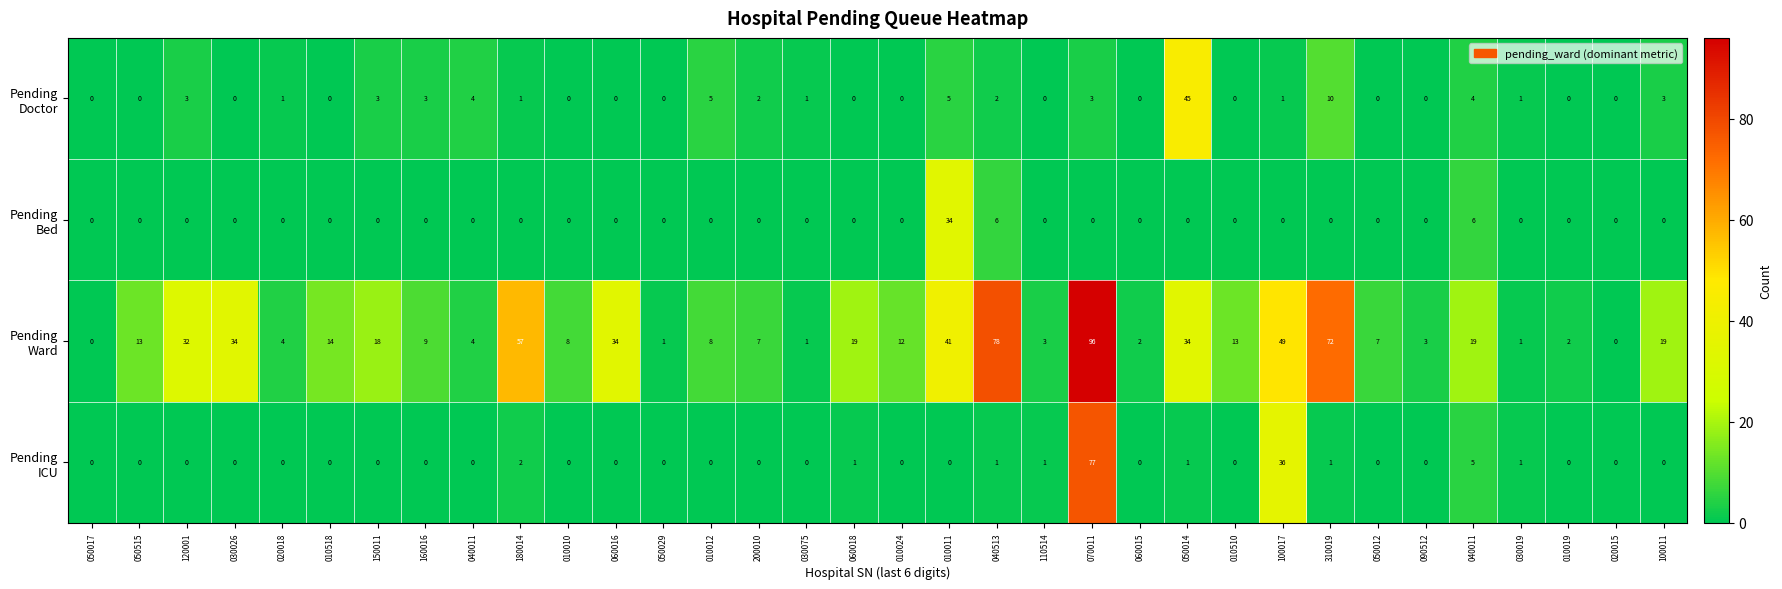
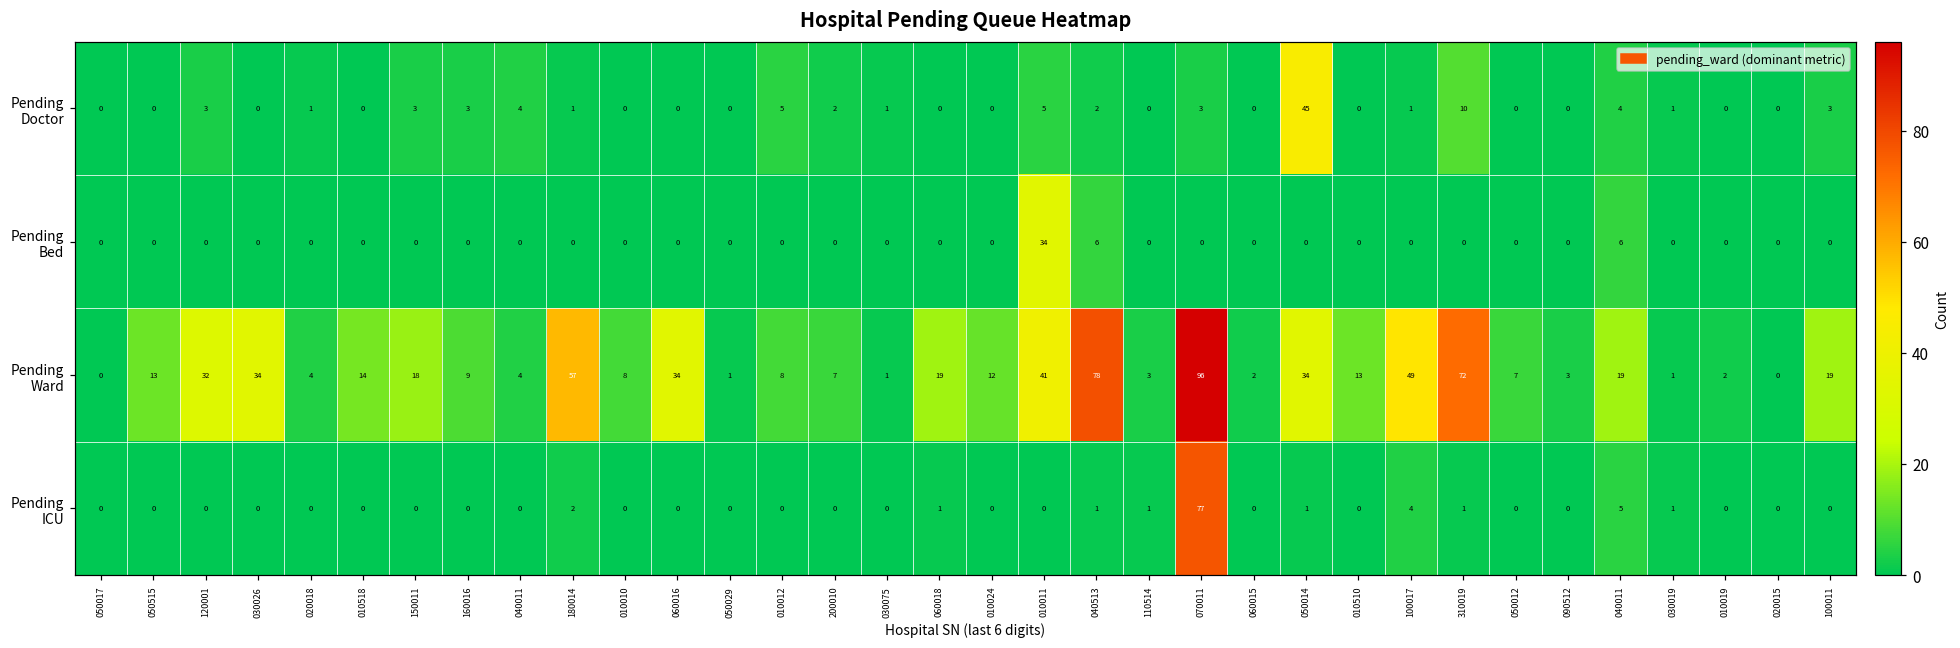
  {
    "Pending Doctor": {
      "050017": 0,
      "050515": 0,
      "120001": 3,
      "030026": 0,
      "020018": 1,
      "010518": 0,
      "150011": 3,
      "160016": 3,
      "180014": 1,
      "010010": 0,
      "060016": 0,
      "050029": 0,
      "010012": 5,
      "200010": 2,
      "030075": 1,
      "060018": 0,
      "010024": 0,
      "010011": 5,
      "040513": 2,
      "110514": 0,
      "070011": 3,
      "060015": 0,
      "050014": 45,
      "010510": 0,
      "100017": 1,
      "310019": 10,
      "050012": 0,
      "090512": 0,
      "030019": 1,
      "010019": 0,
      "020015": 0,
      "100011": 3
    },
    "Pending Bed": {
      "050017": 0,
      "050515": 0,
      "120001": 0,
      "030026": 0,
      "020018": 0,
      "010518": 0,
      "150011": 0,
      "160016": 0,
      "180014": 0,
      "010010": 0,
      "060016": 0,
      "050029": 0,
      "010012": 0,
      "200010": 0,
      "030075": 0,
      "060018": 0,
      "010024": 0,
      "010011": 34,
      "040513": 6,
      "110514": 0,
      "070011": 0,
      "060015": 0,
      "050014": 0,
      "010510": 0,
      "100017": 0,
      "310019": 0,
      "050012": 0,
      "090512": 0,
      "030019": 0,
      "010019": 0,
      "020015": 0,
      "100011": 0
    },
    "Pending Ward": {
      "050017": 0,
      "050515": 13,
      "120001": 32,
      "030026": 34,
      "020018": 4,
      "010518": 14,
      "150011": 18,
      "160016": 9,
      "180014": 57,
      "010010": 8,
      "060016": 34,
      "050029": 1,
      "010012": 8,
      "200010": 7,
      "030075": 1,
      "060018": 19,
      "010024": 12,
      "010011": 41,
      "040513": 78,
      "110514": 3,
      "070011": 96,
      "060015": 2,
      "050014": 34,
      "010510": 13,
      "100017": 49,
      "310019": 72,
      "050012": 7,
      "090512": 3,
      "030019": 1,
      "010019": 2,
      "020015": 0,
      "100011": 19
    },
    "Pending ICU": {
      "050017": 0,
      "050515": 0,
      "120001": 0,
      "030026": 0,
      "020018": 0,
      "010518": 0,
      "150011": 0,
      "160016": 0,
      "180014": 2,
      "010010": 0,
      "060016": 0,
      "050029": 0,
      "010012": 0,
      "200010": 0,
      "030075": 0,
      "060018": 1,
      "010024": 0,
      "010011": 0,
      "040513": 1,
      "110514": 1,
      "070011": 77,
      "060015": 0,
      "050014": 1,
      "010510": 0,
-     "100017": 36,
+     "100017": 4,
      "310019": 1,
      "050012": 0,
      "090512": 0,
      "030019": 1,
      "010019": 0,
      "020015": 0,
      "100011": 0
    }
  }
